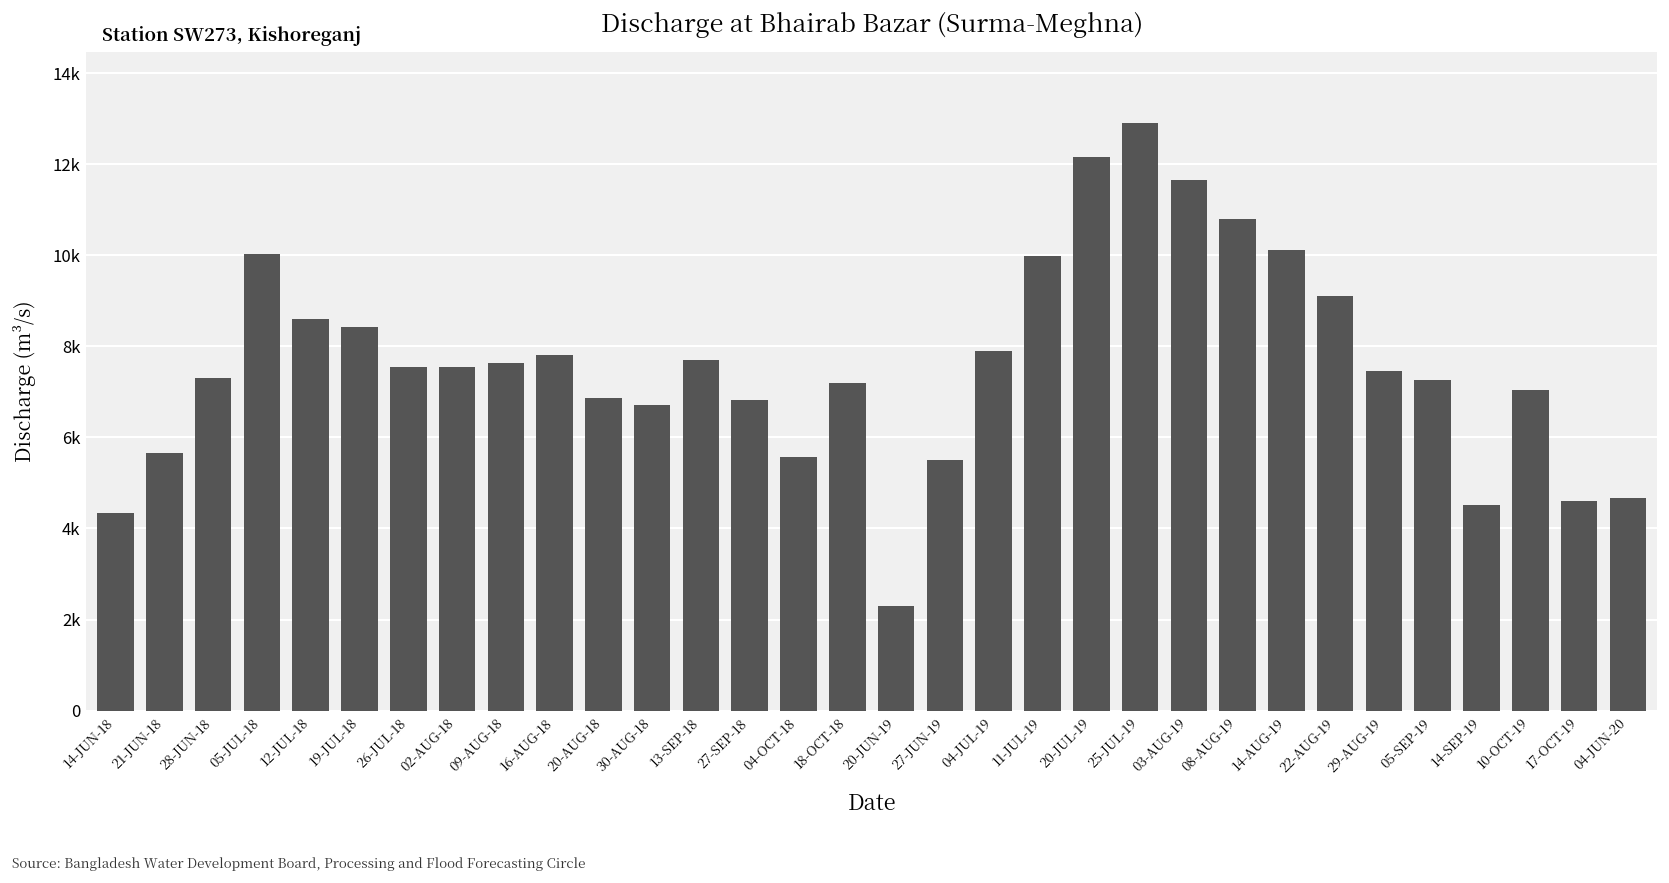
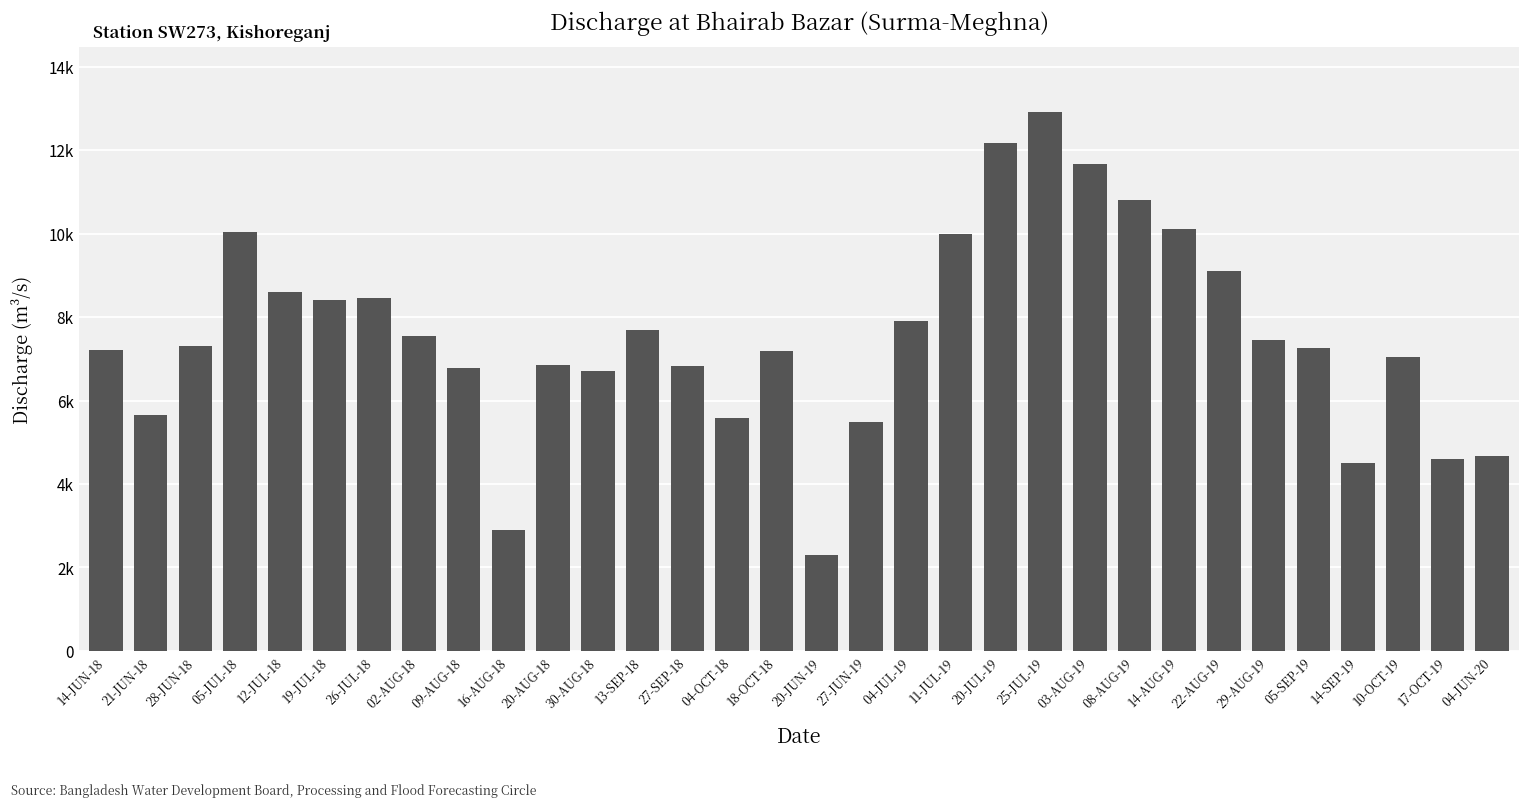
  {
-   "14-JUN-18": 4300,
+   "14-JUN-18": 7200,
    "21-JUN-18": 5600,
    "28-JUN-18": 7300,
    "05-JUL-18": 10000,
    "12-JUL-18": 8600,
    "19-JUL-18": 8400,
-   "26-JUL-18": 7500,
+   "26-JUL-18": 8500,
    "02-AUG-18": 7600,
-   "09-AUG-18": 7600,
-   "16-AUG-18": 7800,
+   "09-AUG-18": 6800,
+   "16-AUG-18": 2900,
    "20-AUG-18": 6900,
    "30-AUG-18": 6700,
    "13-SEP-18": 7700,
    "27-SEP-18": 6800,
    "04-OCT-18": 5600,
    "18-OCT-18": 7200,
    "20-JUN-19": 2300,
    "27-JUN-19": 5500,
    "04-JUL-19": 7900,
    "11-JUL-19": 10000,
    "20-JUL-19": 12200,
    "25-JUL-19": 12900,
    "03-AUG-19": 11700,
    "08-AUG-19": 10800,
    "14-AUG-19": 10100,
    "22-AUG-19": 9100,
    "29-AUG-19": 7500,
    "05-SEP-19": 7300,
    "14-SEP-19": 4500,
    "10-OCT-19": 7000,
    "17-OCT-19": 4600,
    "04-JUN-20": 4700
  }
